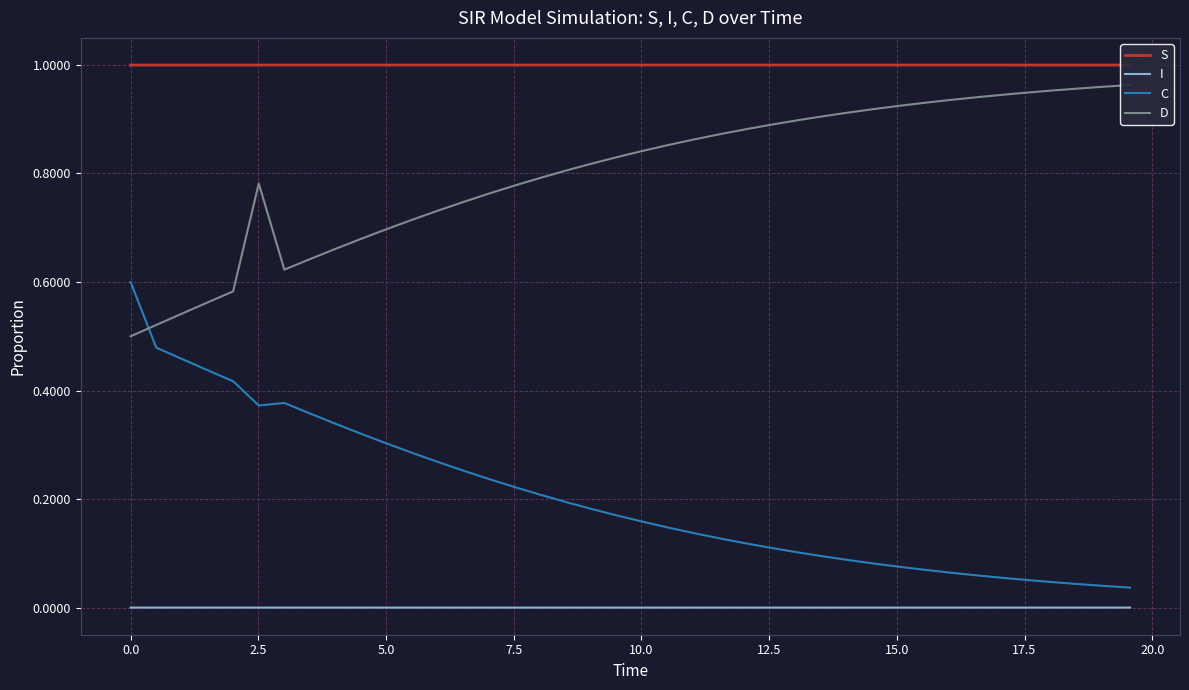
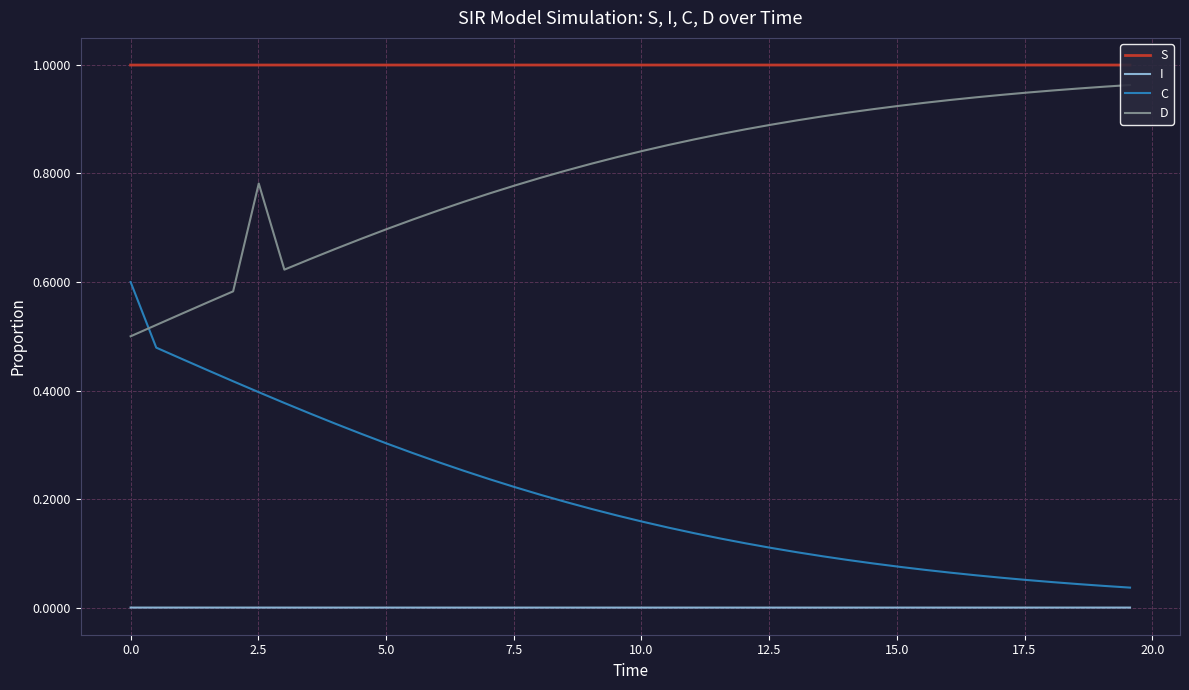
  {
    "S": {
      "0.0": 1.00,
      "2.5": 1.00
    },
    "I": {
      "0.0": 0.00,
      "2.5": 0.00
    },
    "C": {
      "0.0": 0.60,
-     "2.5": 0.37
+     "2.5": 0.40
    },
    "D": {
      "0.0": 0.50,
      "2.5": 0.78
    }
  }
